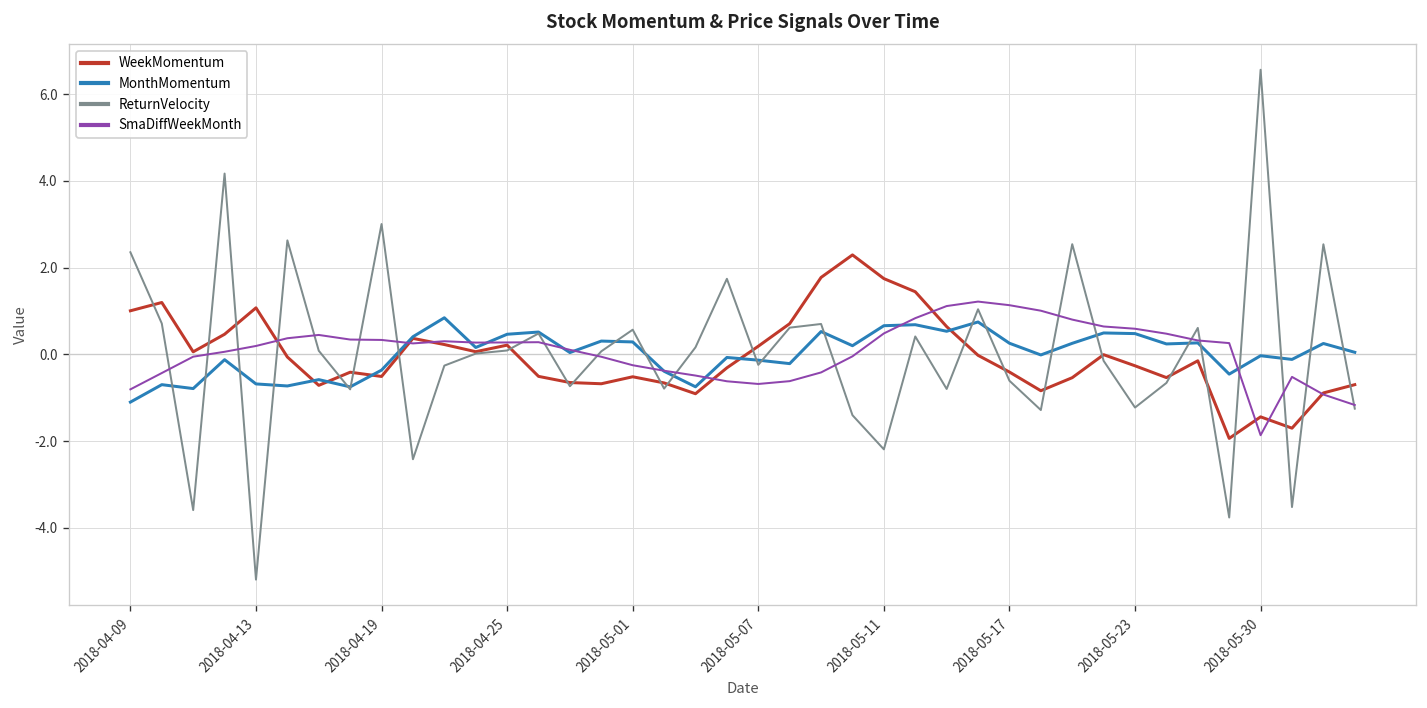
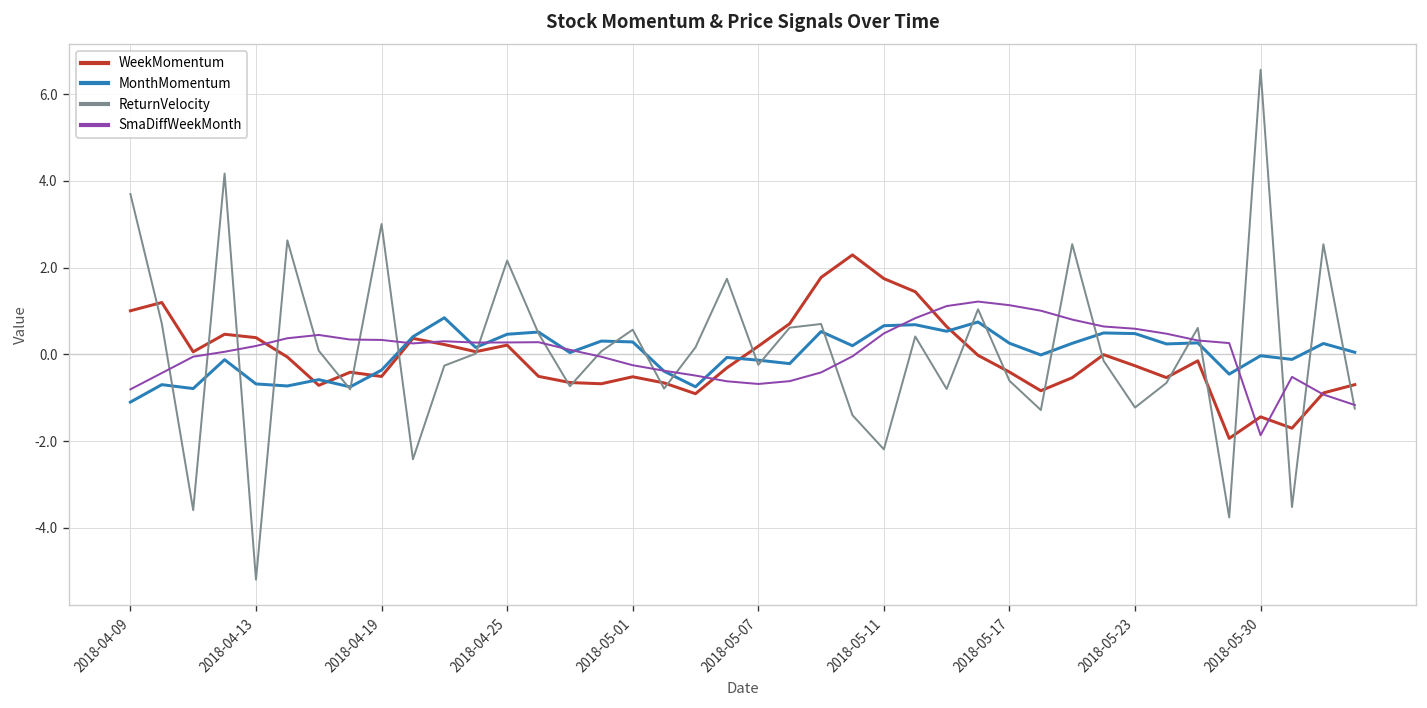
  {
    "WeekMomentum": {
      "2018-04-09": 1.0,
-     "2018-04-13": 1.1,
+     "2018-04-13": 0.4,
      "2018-04-19": -0.5,
      "2018-05-01": -0.5,
      "2018-05-07": 0.2,
      "2018-05-11": 1.7,
      "2018-05-17": -0.4,
      "2018-05-23": -0.3,
      "2018-05-30": -1.4
    },
    "MonthMomentum": {
      "2018-04-09": -1.1,
      "2018-04-13": -0.7,
      "2018-04-19": -0.4,
      "2018-04-25": 0.5,
      "2018-05-01": 0.3,
      "2018-05-07": -0.1,
      "2018-05-11": 0.7,
      "2018-05-17": 0.3,
      "2018-05-23": 0.5,
      "2018-05-30": 0.0
    },
    "ReturnVelocity": {
-     "2018-04-09": 2.4,
+     "2018-04-09": 3.7,
      "2018-04-13": -5.2,
      "2018-04-19": 3.0,
-     "2018-04-25": 0.1,
+     "2018-04-25": 2.2,
      "2018-05-01": 0.6,
      "2018-05-07": -0.2,
      "2018-05-11": -2.2,
      "2018-05-17": -0.6,
      "2018-05-23": -1.2,
      "2018-05-30": 6.6
    },
    "SmaDiffWeekMonth": {
      "2018-04-09": -0.8,
      "2018-04-13": 0.2,
      "2018-04-19": 0.3,
      "2018-05-01": -0.3,
      "2018-05-07": -0.7,
      "2018-05-11": 0.5,
      "2018-05-17": 1.1,
      "2018-05-23": 0.6,
      "2018-05-30": -1.9
    }
  }
